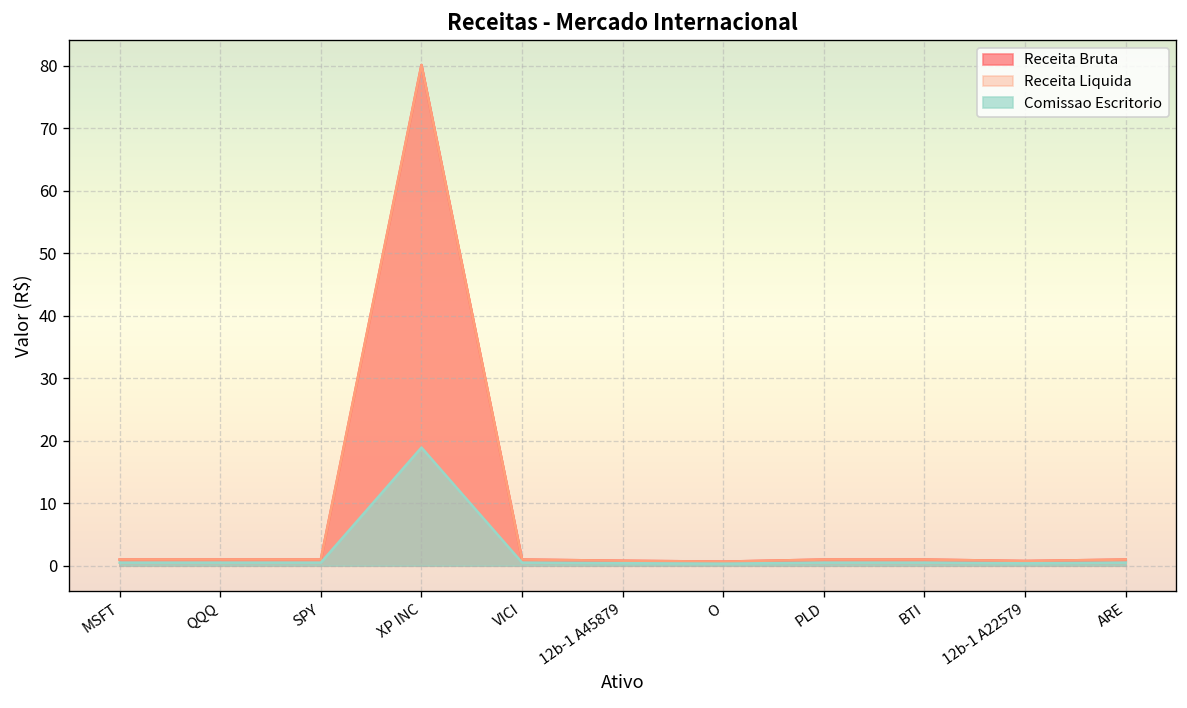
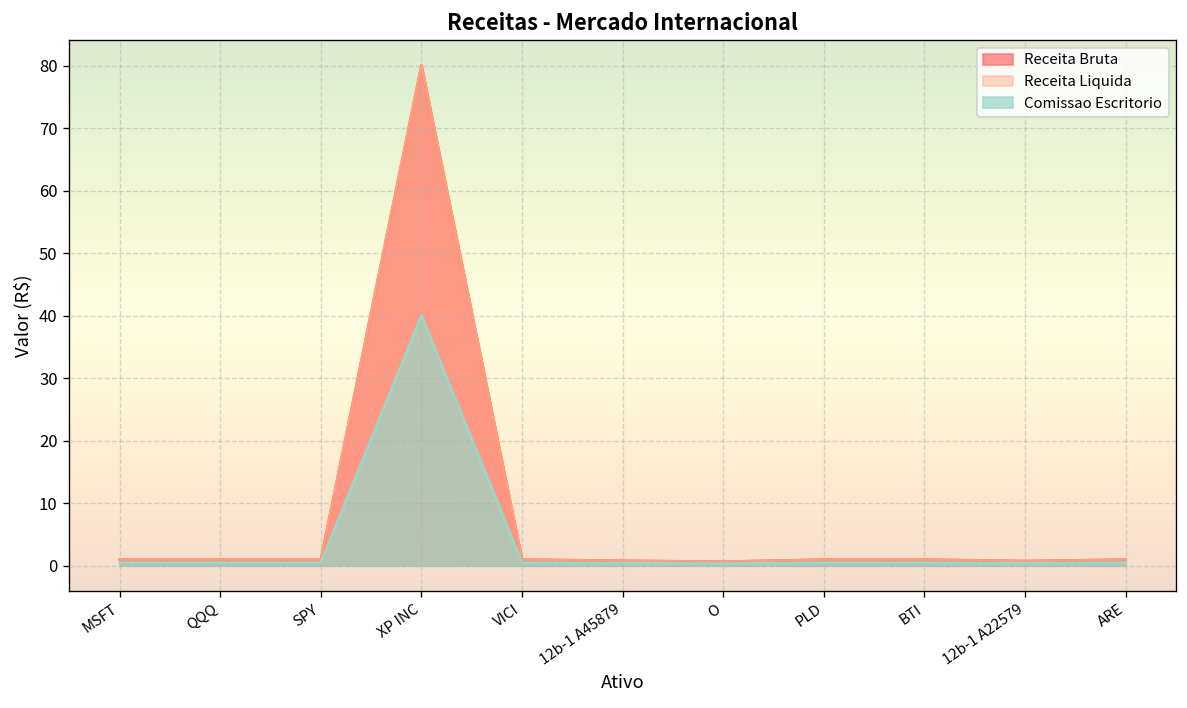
  {
    "Receita Liquida": {
      "XP INC": 80
    },
    "Comissao Escritorio": {
-     "XP INC": 19
+     "XP INC": 40
    }
  }
